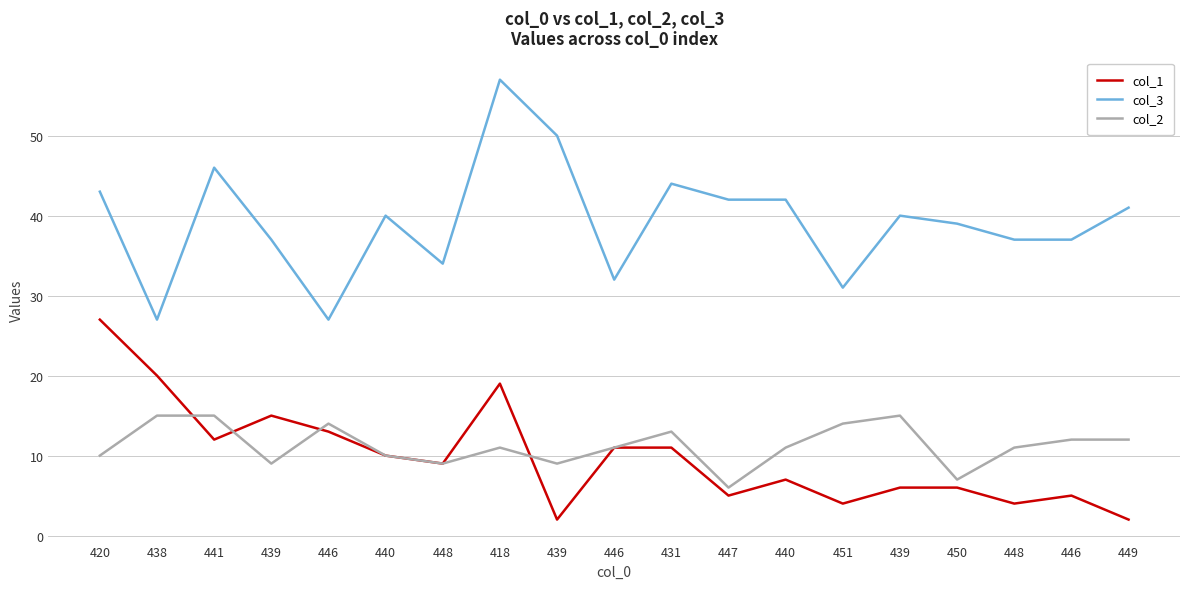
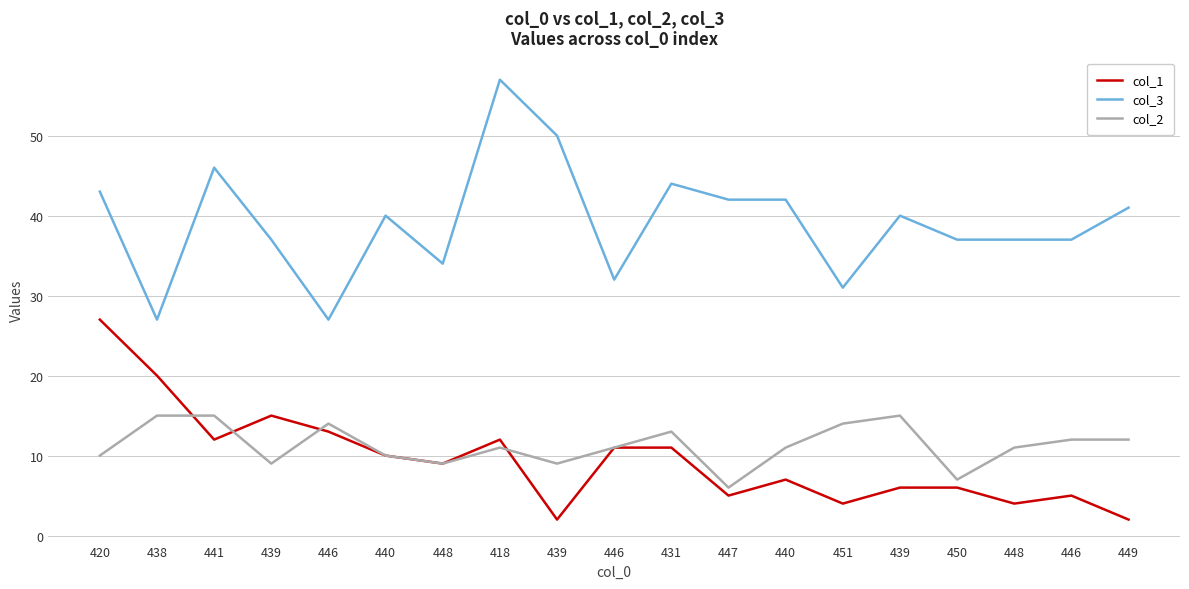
  {
    "col_1": {
      "420": 27,
      "438": 20,
      "441": 12,
-     "418": 19,
+     "418": 12,
      "431": 11,
      "447": 5,
      "451": 4,
      "450": 6,
      "449": 2
    },
    "col_3": {
      "420": 43,
      "438": 27,
      "441": 46,
      "418": 57,
      "431": 44,
      "447": 42,
      "451": 31,
-     "450": 39,
+     "450": 37,
      "449": 41
    },
    "col_2": {
      "420": 10,
      "438": 15,
      "441": 15,
      "418": 11,
      "431": 13,
      "447": 6,
      "451": 14,
      "450": 7,
      "449": 12
    }
  }
